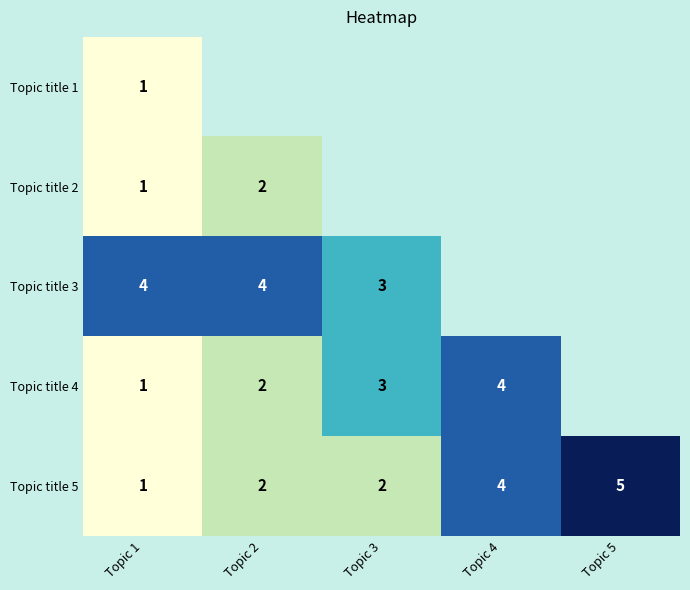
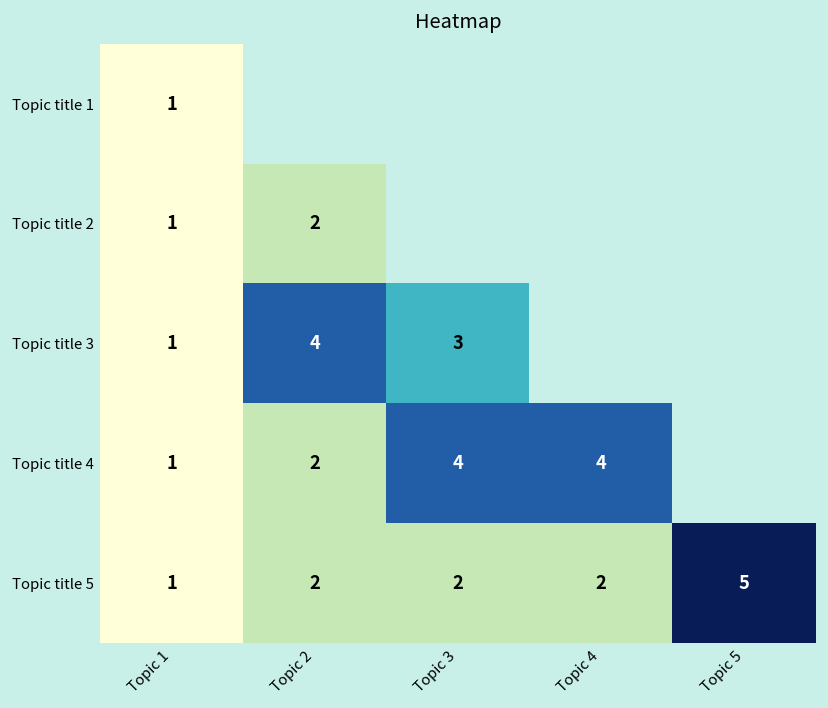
  {
    "Topic title 1": {
      "Topic 1": 1
    },
    "Topic title 2": {
      "Topic 1": 1,
      "Topic 2": 2
    },
    "Topic title 3": {
-     "Topic 1": 4,
+     "Topic 1": 1,
      "Topic 2": 4,
      "Topic 3": 3
    },
    "Topic title 4": {
      "Topic 1": 1,
      "Topic 2": 2,
-     "Topic 3": 3,
+     "Topic 3": 4,
      "Topic 4": 4
    },
    "Topic title 5": {
      "Topic 1": 1,
      "Topic 2": 2,
      "Topic 3": 2,
-     "Topic 4": 4,
+     "Topic 4": 2,
      "Topic 5": 5
    }
  }
